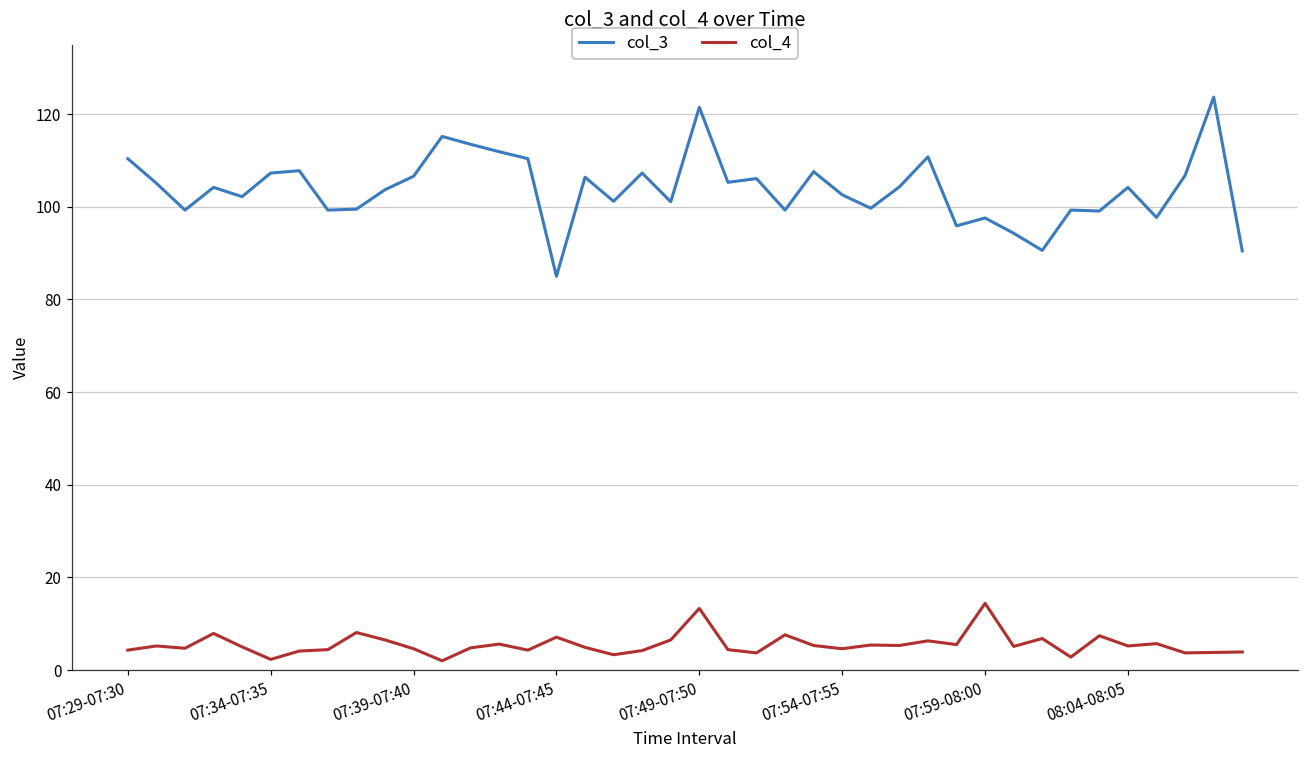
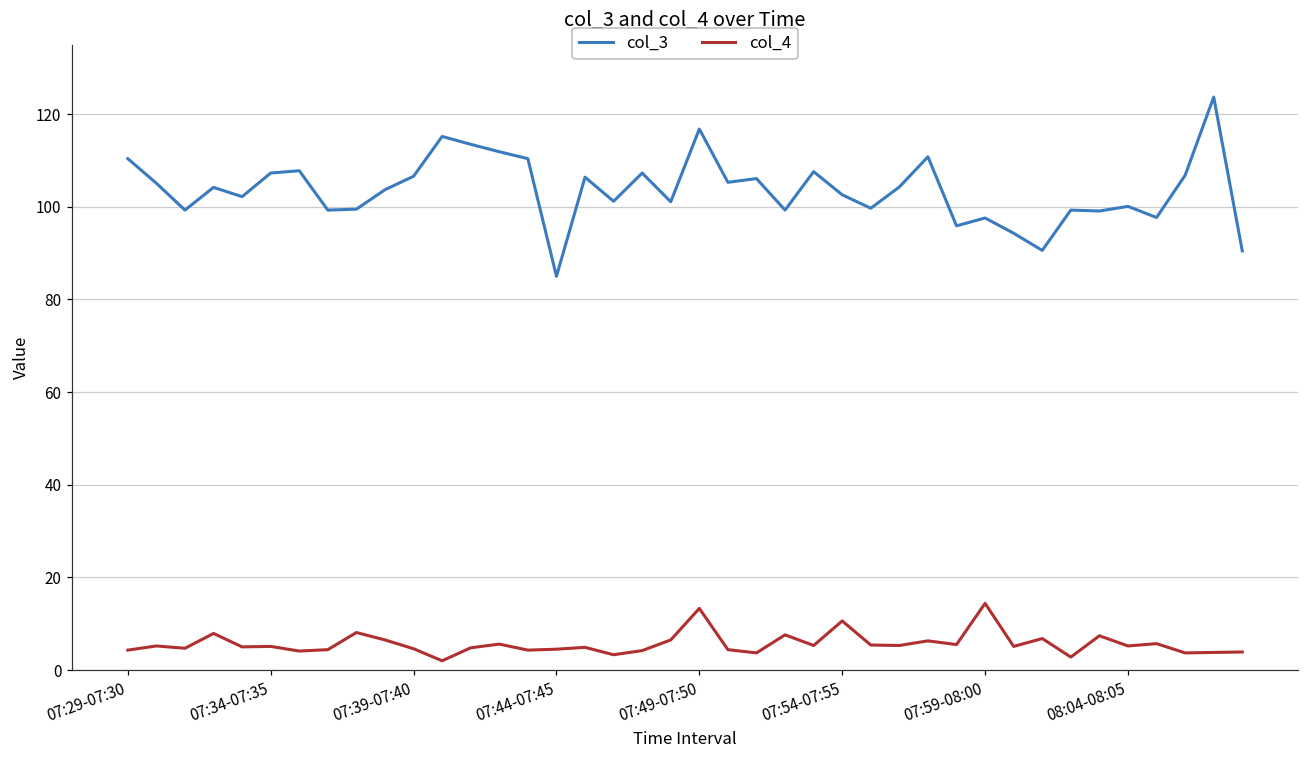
  {
    "col_3": {
      "07:29-07:30": 110,
      "07:34-07:35": 107,
      "07:39-07:40": 107,
      "07:44-07:45": 85,
-     "07:49-07:50": 122,
+     "07:49-07:50": 117,
      "07:54-07:55": 103,
      "07:59-08:00": 98,
-     "08:04-08:05": 104
+     "08:04-08:05": 100
    },
    "col_4": {
      "07:29-07:30": 4,
-     "07:34-07:35": 2,
+     "07:34-07:35": 5,
      "07:39-07:40": 5,
-     "07:44-07:45": 7,
+     "07:44-07:45": 5,
      "07:49-07:50": 13,
-     "07:54-07:55": 5,
+     "07:54-07:55": 11,
      "07:59-08:00": 14,
      "08:04-08:05": 5
    }
  }
